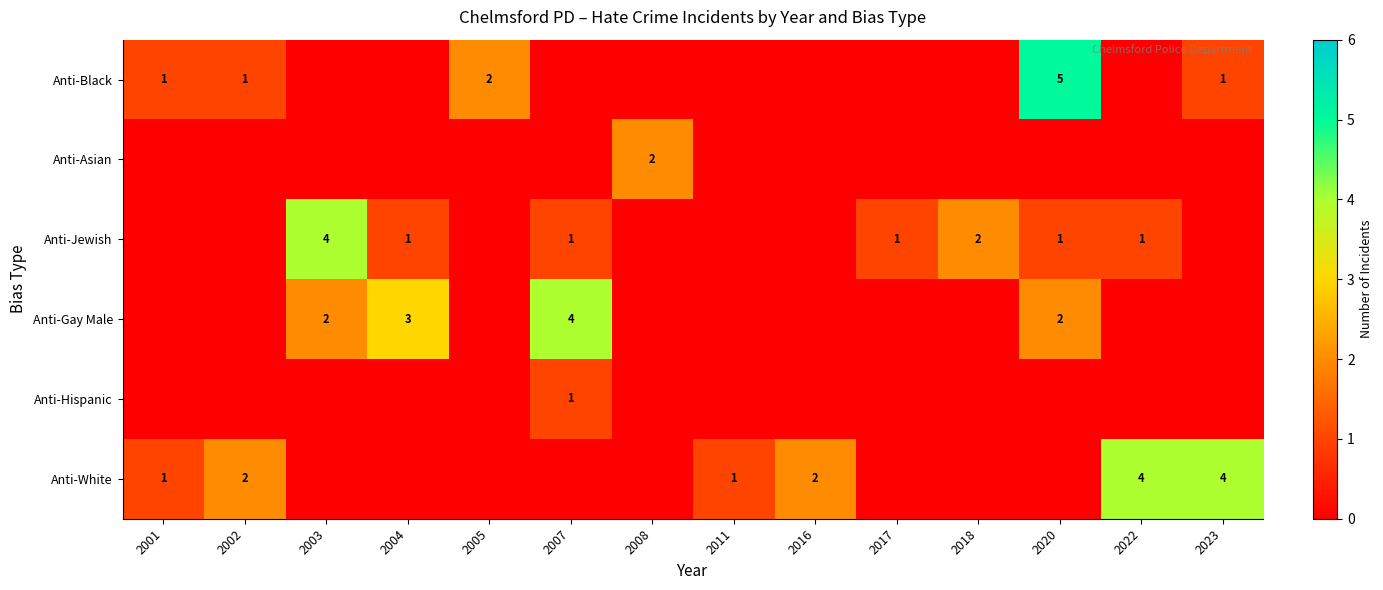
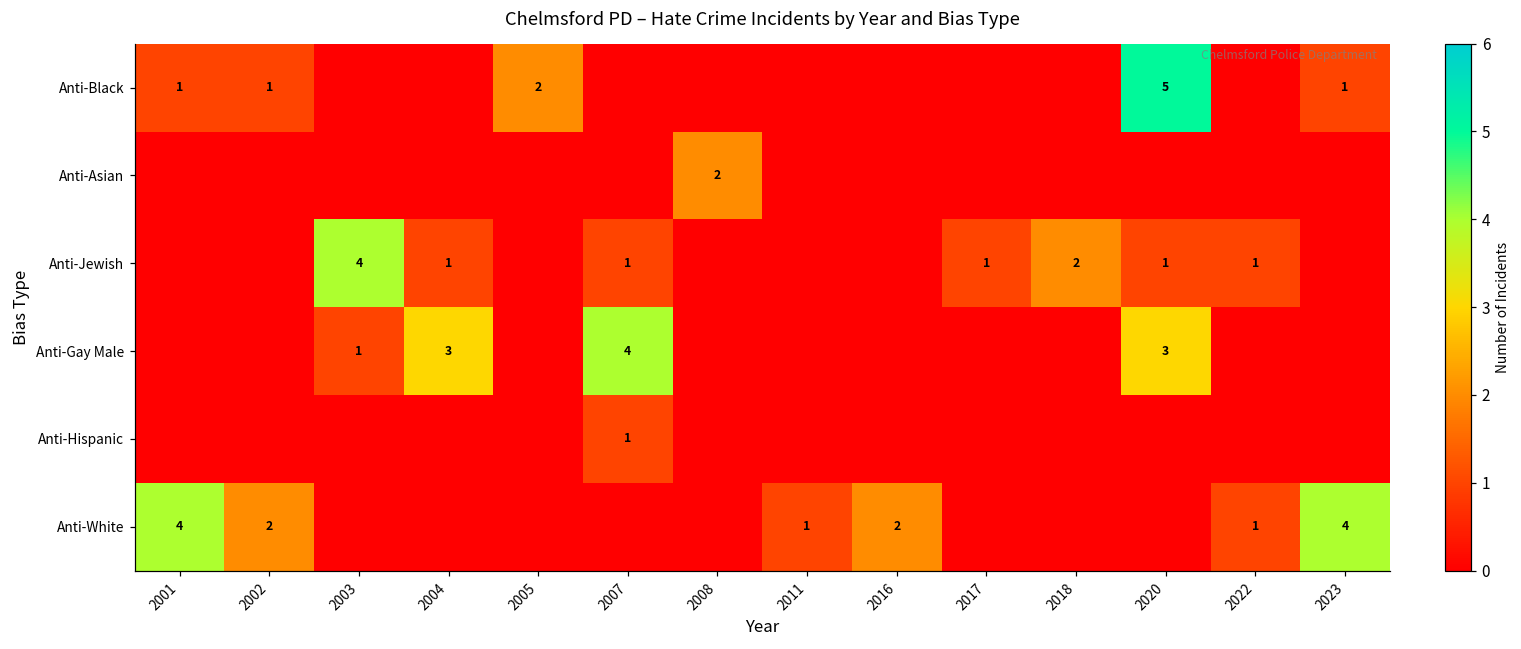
  {
    "Anti-Black": {
      "2001": 1,
      "2002": 1,
      "2005": 2,
      "2020": 5,
      "2023": 1
    },
    "Anti-Asian": {
      "2008": 2
    },
    "Anti-Jewish": {
      "2003": 4,
      "2004": 1,
      "2007": 1,
      "2017": 1,
      "2018": 2,
      "2020": 1,
      "2022": 1
    },
    "Anti-Gay Male": {
-     "2003": 2,
+     "2003": 1,
      "2004": 3,
      "2007": 4,
-     "2020": 2
+     "2020": 3
    },
    "Anti-Hispanic": {
      "2007": 1
    },
    "Anti-White": {
-     "2001": 1,
+     "2001": 4,
      "2002": 2,
      "2011": 1,
      "2016": 2,
-     "2022": 4,
+     "2022": 1,
      "2023": 4
    }
  }
